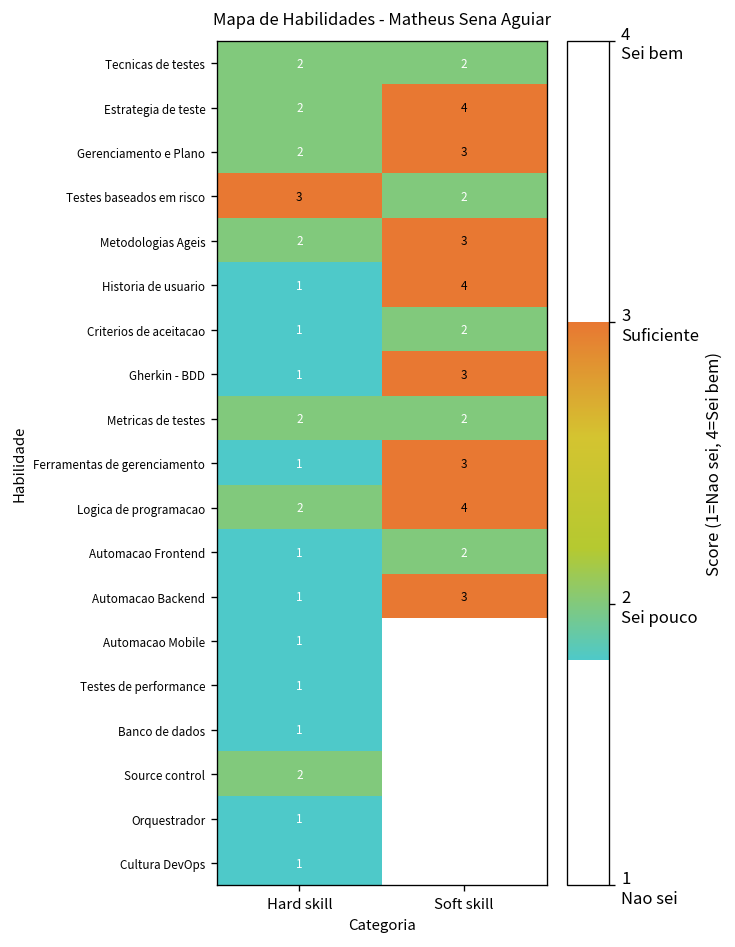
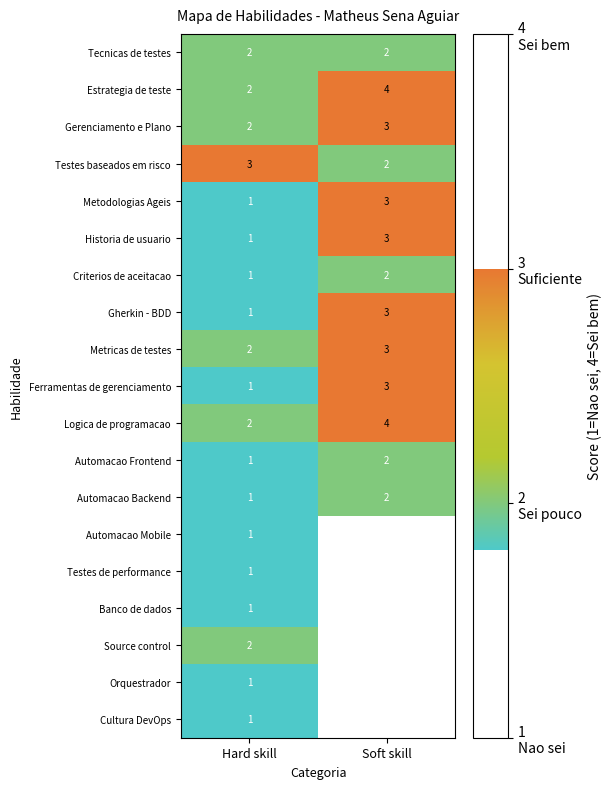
  {
    "Tecnicas de testes": {
      "Hard skill": 2,
      "Soft skill": 2
    },
    "Estrategia de teste": {
      "Hard skill": 2,
      "Soft skill": 4
    },
    "Gerenciamento e Plano": {
      "Hard skill": 2,
      "Soft skill": 3
    },
    "Testes baseados em risco": {
      "Hard skill": 3,
      "Soft skill": 2
    },
    "Metodologias Ageis": {
-     "Hard skill": 2,
+     "Hard skill": 1,
      "Soft skill": 3
    },
    "Historia de usuario": {
      "Hard skill": 1,
-     "Soft skill": 4
+     "Soft skill": 3
    },
    "Criterios de aceitacao": {
      "Hard skill": 1,
      "Soft skill": 2
    },
    "Gherkin - BDD": {
      "Hard skill": 1,
      "Soft skill": 3
    },
    "Metricas de testes": {
      "Hard skill": 2,
-     "Soft skill": 2
+     "Soft skill": 3
    },
    "Ferramentas de gerenciamento": {
      "Hard skill": 1,
      "Soft skill": 3
    },
    "Logica de programacao": {
      "Hard skill": 2,
      "Soft skill": 4
    },
    "Automacao Frontend": {
      "Hard skill": 1,
      "Soft skill": 2
    },
    "Automacao Backend": {
      "Hard skill": 1,
-     "Soft skill": 3
+     "Soft skill": 2
    },
    "Automacao Mobile": {
      "Hard skill": 1
    },
    "Testes de performance": {
      "Hard skill": 1
    },
    "Banco de dados": {
      "Hard skill": 1
    },
    "Source control": {
      "Hard skill": 2
    },
    "Orquestrador": {
      "Hard skill": 1
    },
    "Cultura DevOps": {
      "Hard skill": 1
    }
  }
